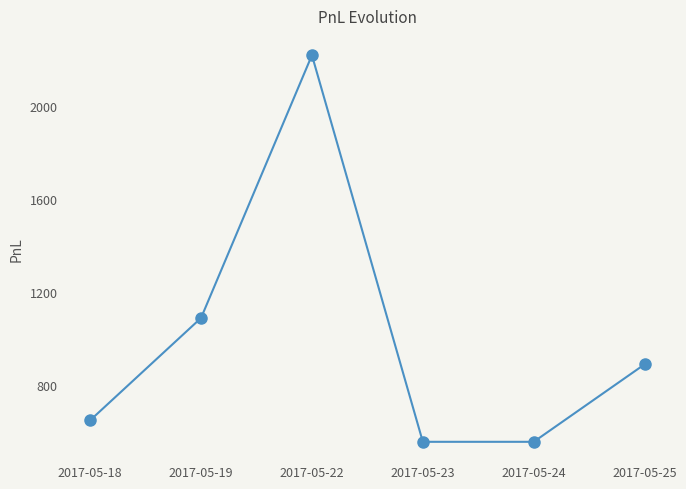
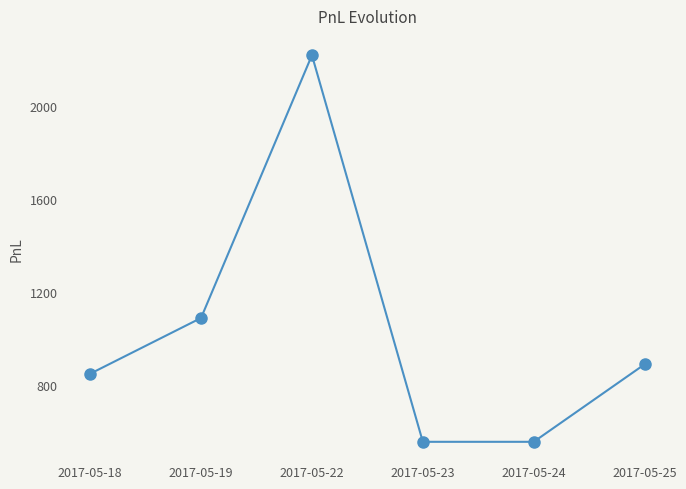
  {
-   "2017-05-18": 650,
+   "2017-05-18": 850,
    "2017-05-19": 1090,
    "2017-05-22": 2220,
    "2017-05-23": 560,
    "2017-05-24": 560,
    "2017-05-25": 890
  }
